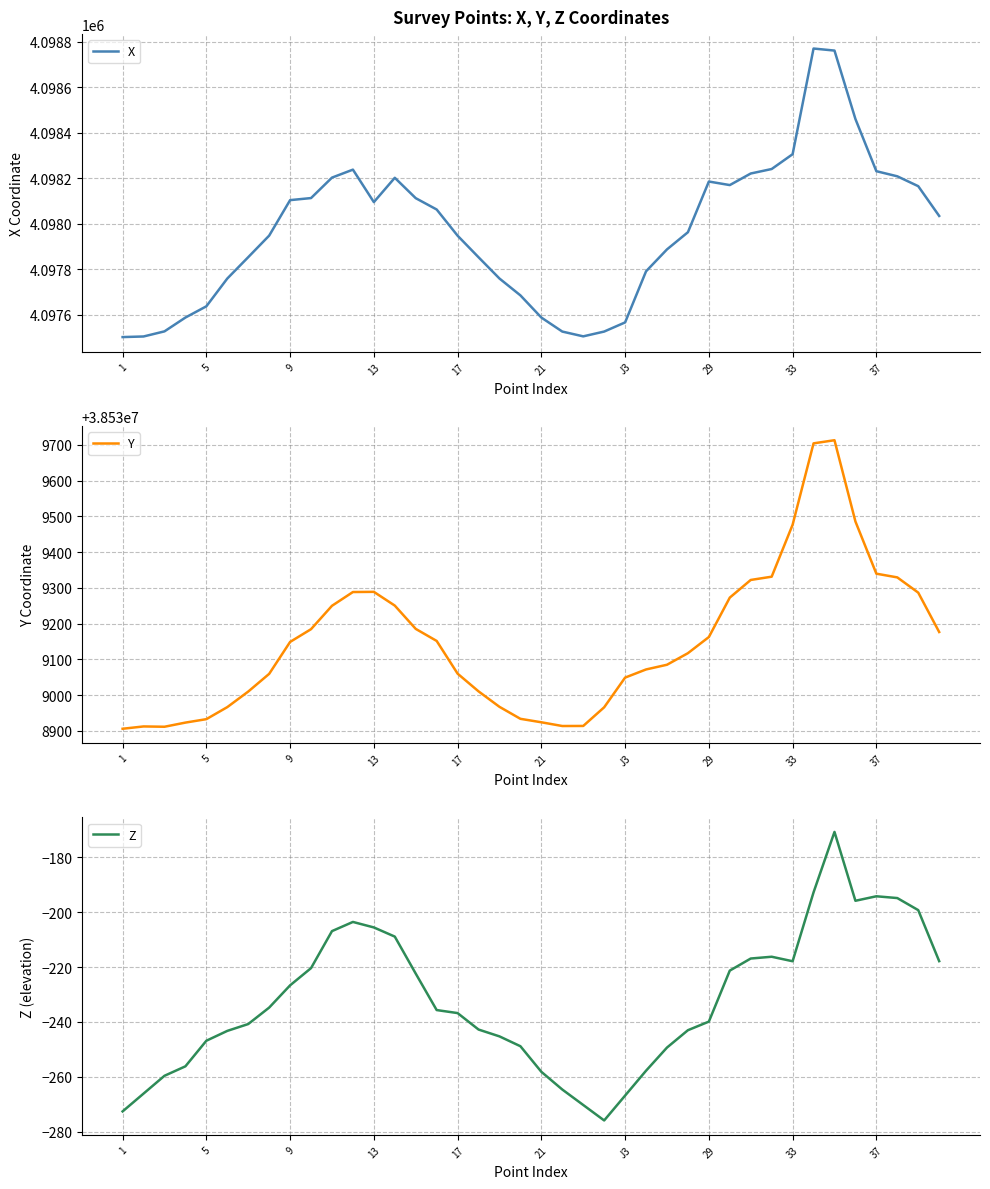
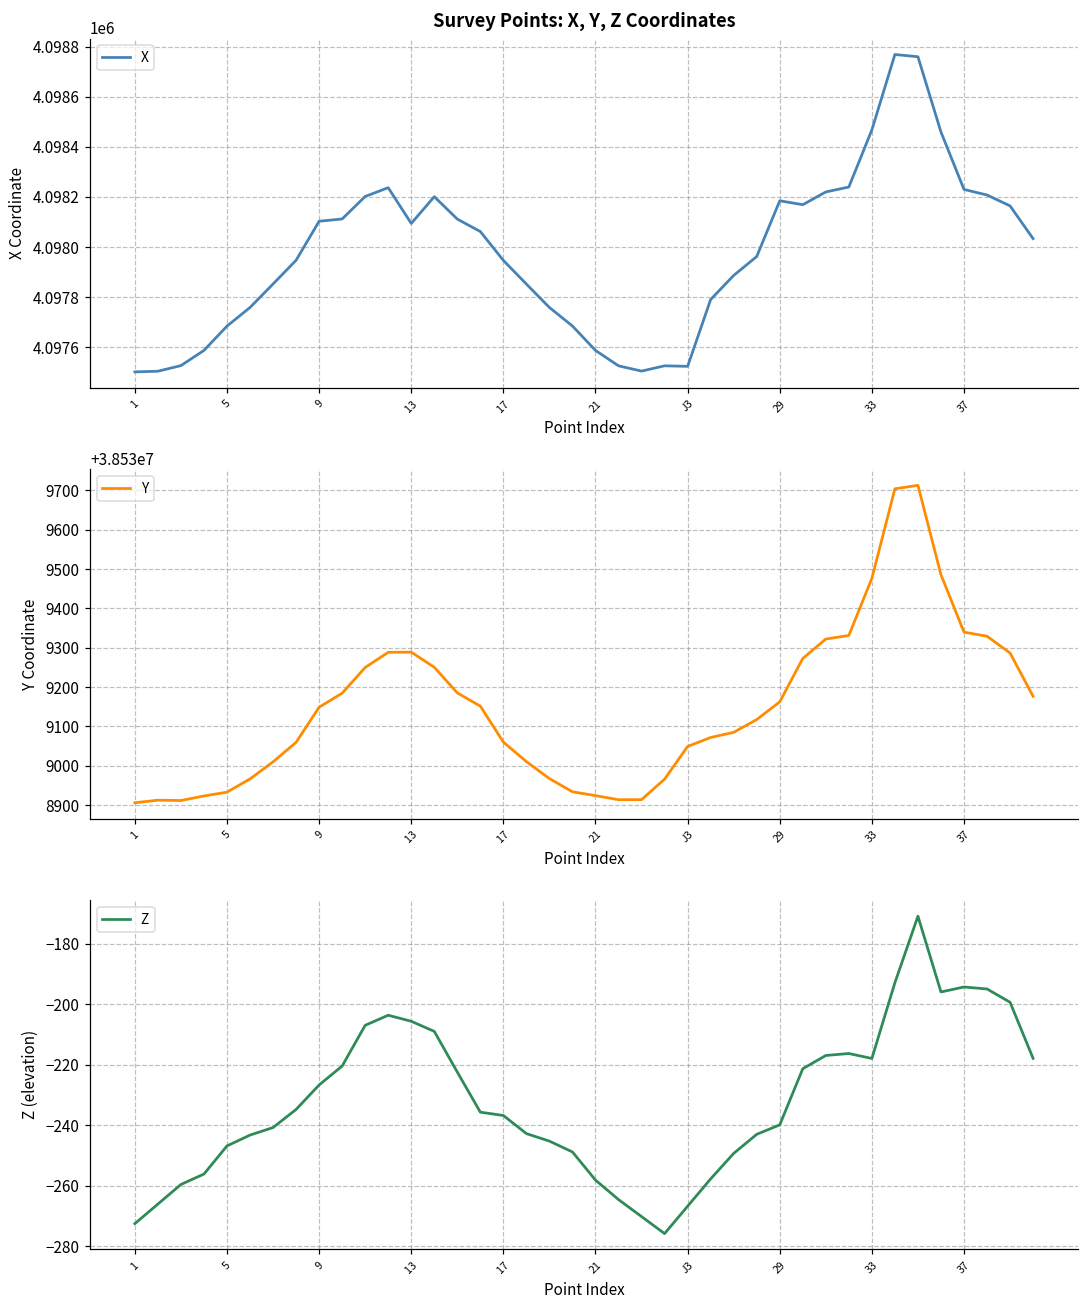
  {
    "Survey Points: X, Y, Z Coordinates": {
      "1": 4097500,
-     "5": 4097640,
+     "5": 4097680,
      "9": 4098100,
      "13": 4098090,
      "17": 4097950,
      "21": 4097590,
-     "J3": 4097570,
+     "J3": 4097520,
      "29": 4098180,
-     "33": 4098300,
+     "33": 4098470,
      "37": 4098230
    }
  }
